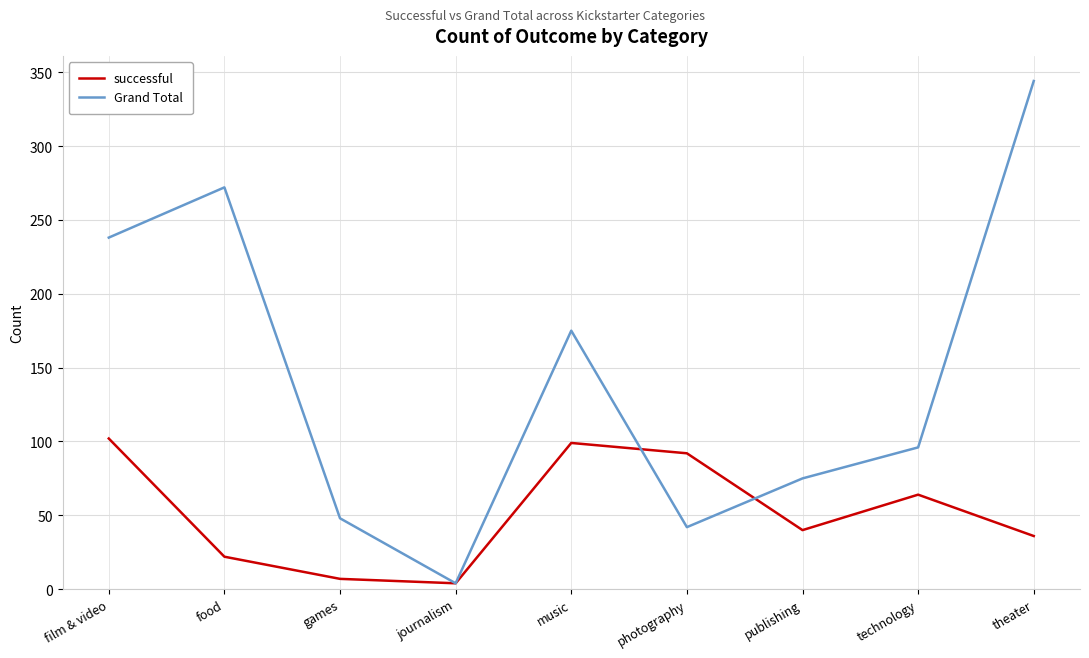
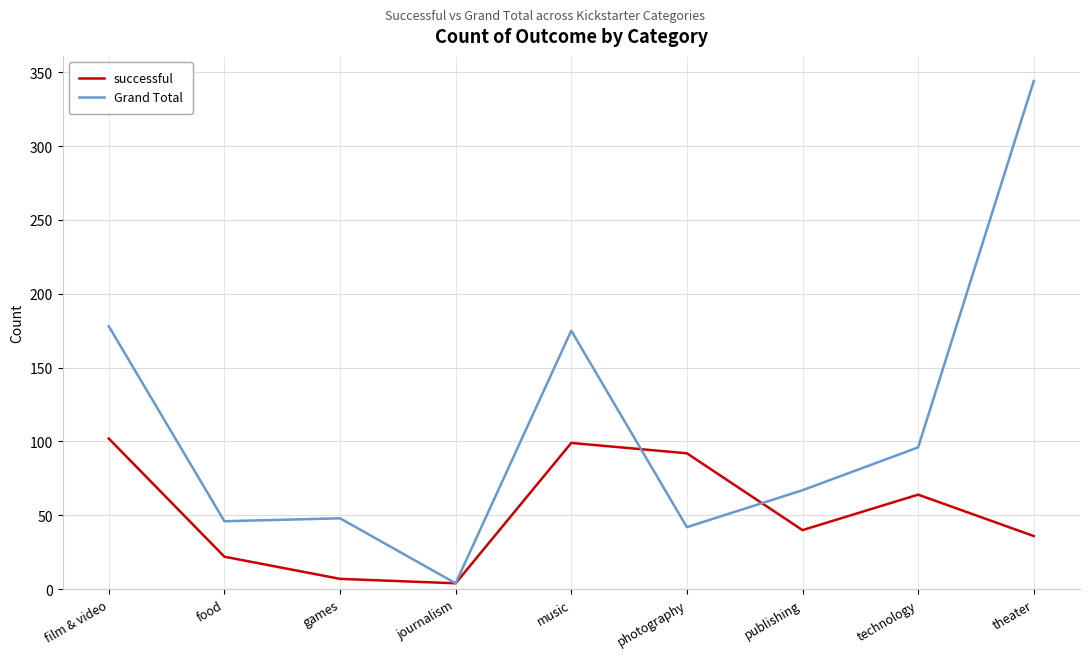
  {
    "successful": {
      "film & video": 102,
      "food": 22,
      "games": 7,
      "music": 99,
      "photography": 92,
      "publishing": 40,
      "technology": 64,
      "theater": 36
    },
    "Grand Total": {
-     "film & video": 238,
-     "food": 272,
+     "film & video": 178,
+     "food": 46,
      "games": 48,
      "music": 175,
      "photography": 42,
-     "publishing": 75,
+     "publishing": 67,
      "technology": 96,
      "theater": 344
    }
  }
